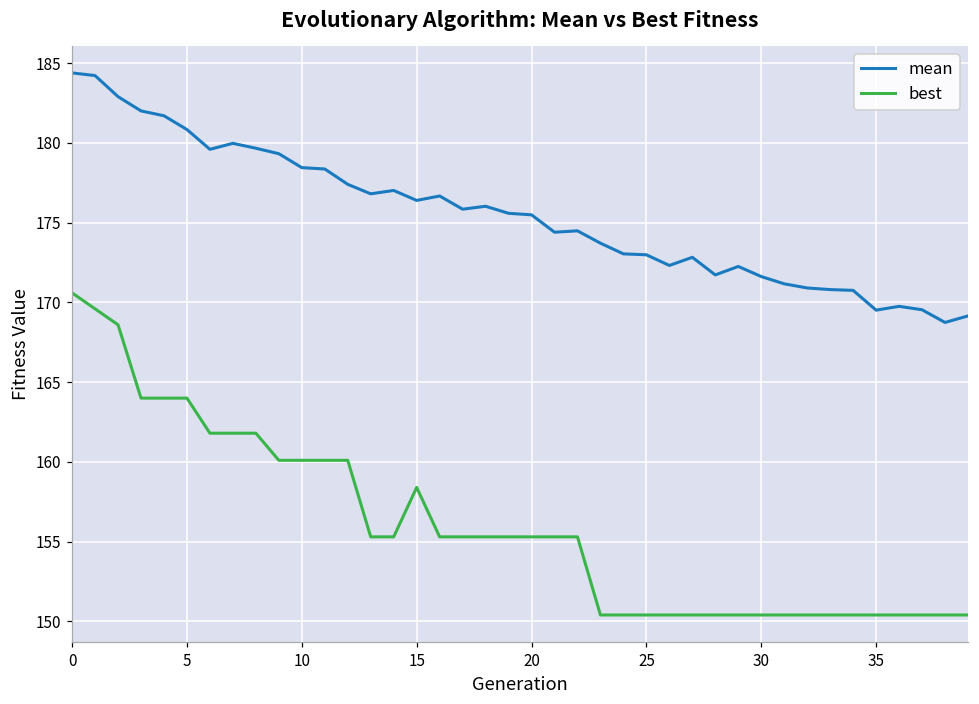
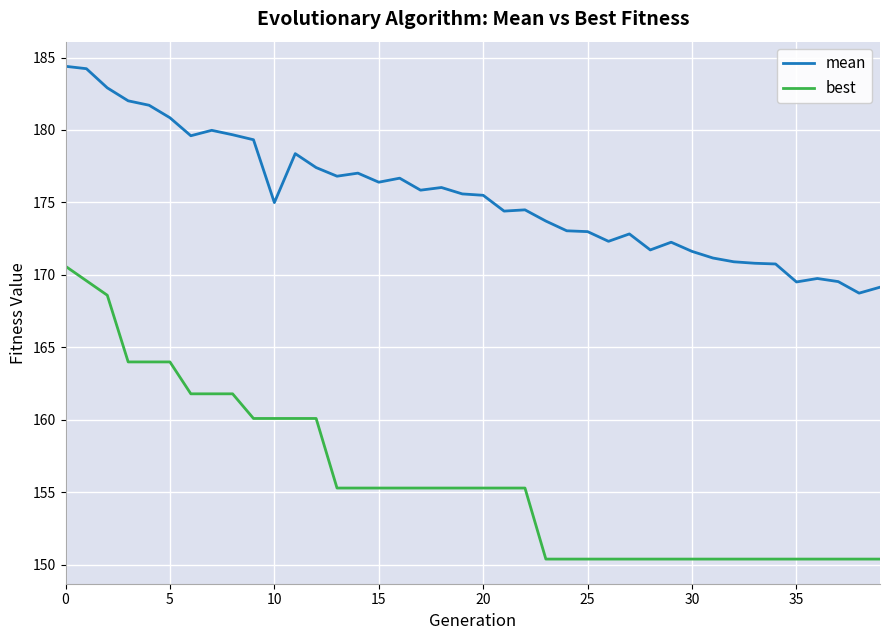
  {
    "mean": {
      "0": 184.4,
      "5": 180.8,
-     "10": 178.5,
+     "10": 175.0,
      "15": 176.4,
      "20": 175.5,
      "25": 173.0,
      "30": 171.6,
      "35": 169.5
    },
    "best": {
      "0": 170.6,
      "5": 164.0,
      "10": 160.1,
-     "15": 158.4,
+     "15": 155.3,
      "20": 155.3,
      "25": 150.4,
      "30": 150.4,
      "35": 150.4
    }
  }
